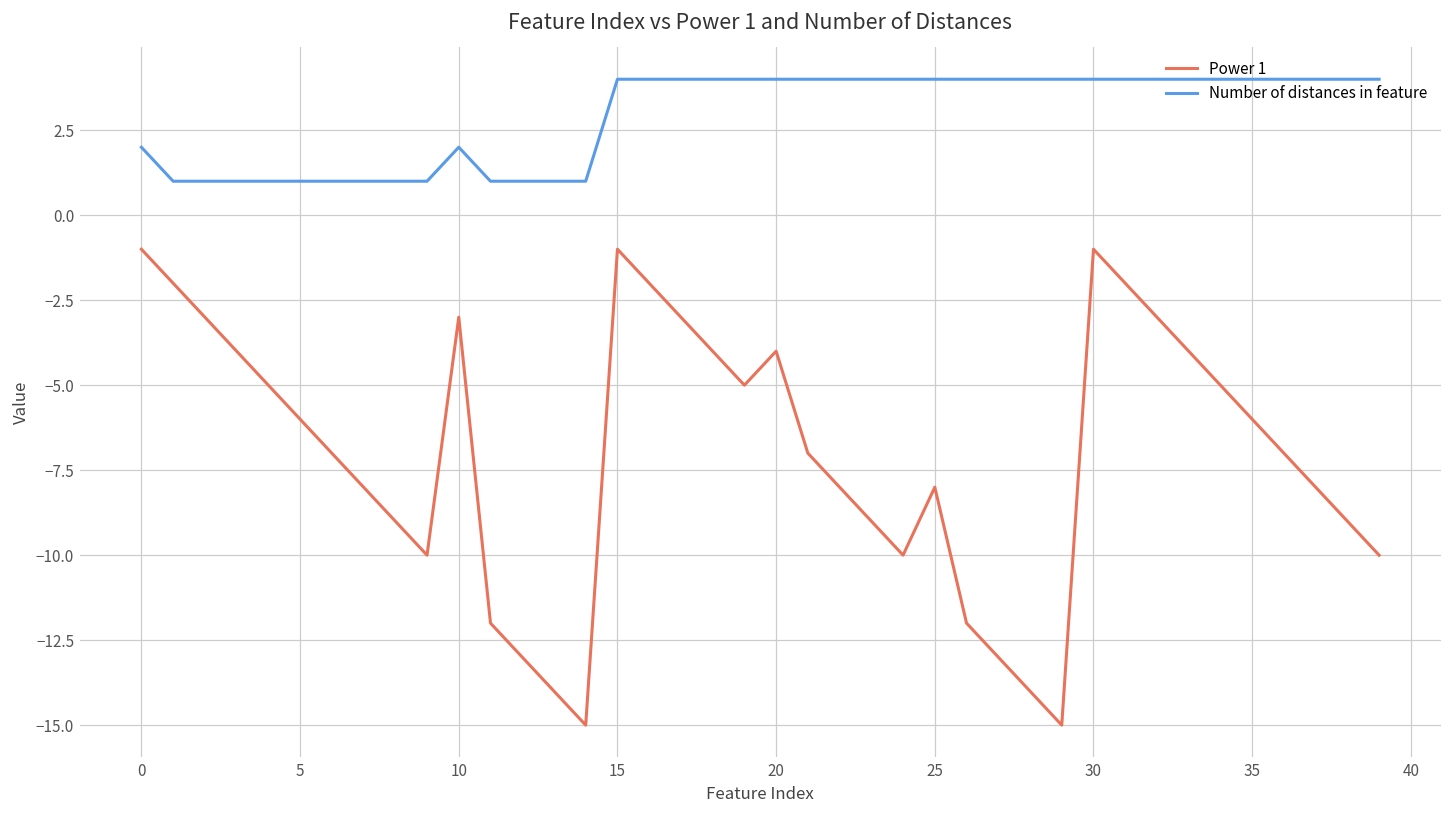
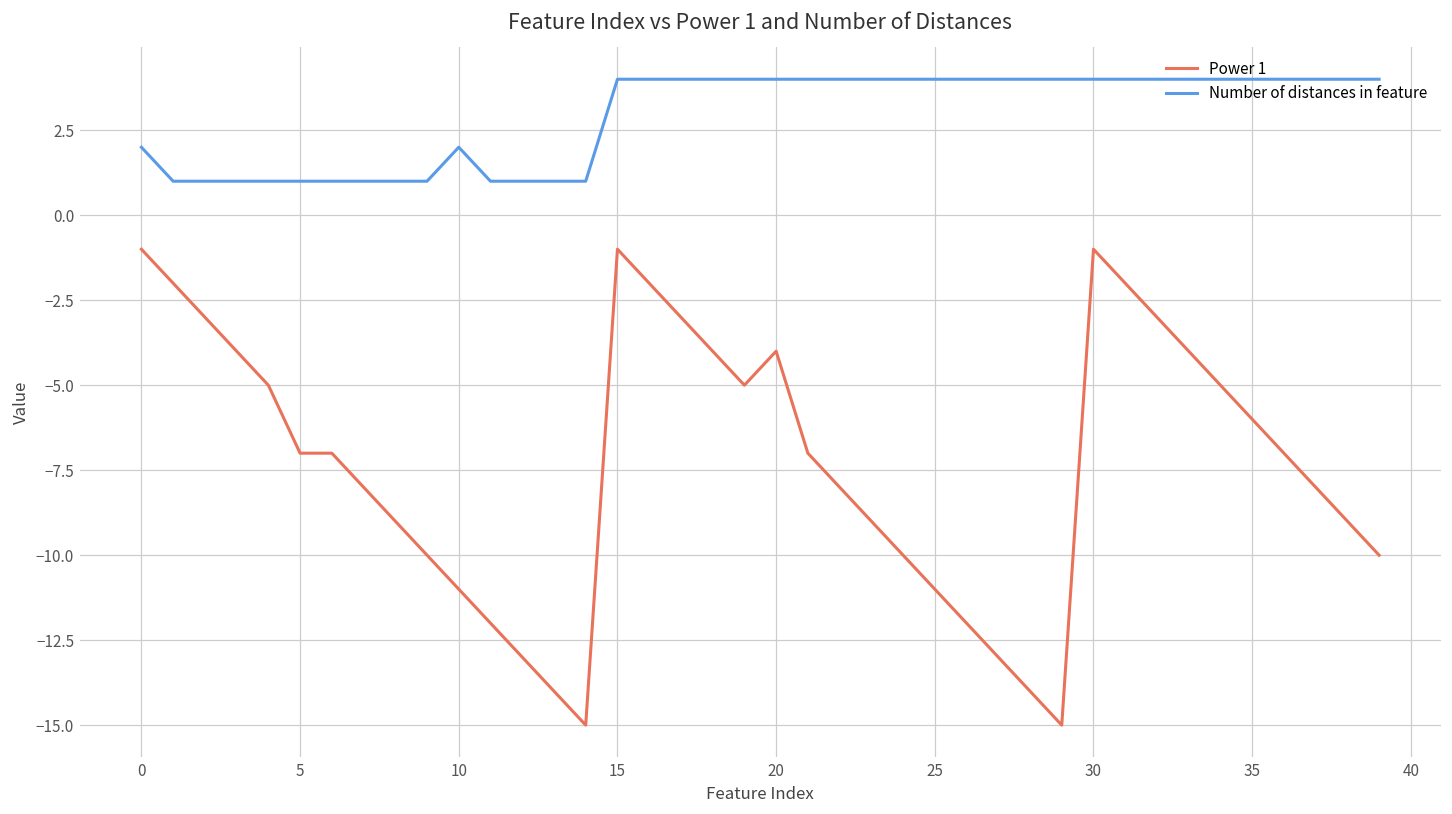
  {
    "Power 1": {
      "0": -1,
-     "5": -6,
-     "10": -3,
+     "5": -7,
+     "10": -11,
      "15": -1,
      "20": -4,
-     "25": -8,
+     "25": -11,
      "30": -1,
      "35": -6
    },
    "Number of distances in feature": {
      "0": 2,
      "5": 1,
      "10": 2,
      "15": 4,
      "20": 4,
      "25": 4,
      "30": 4,
      "35": 4
    }
  }
